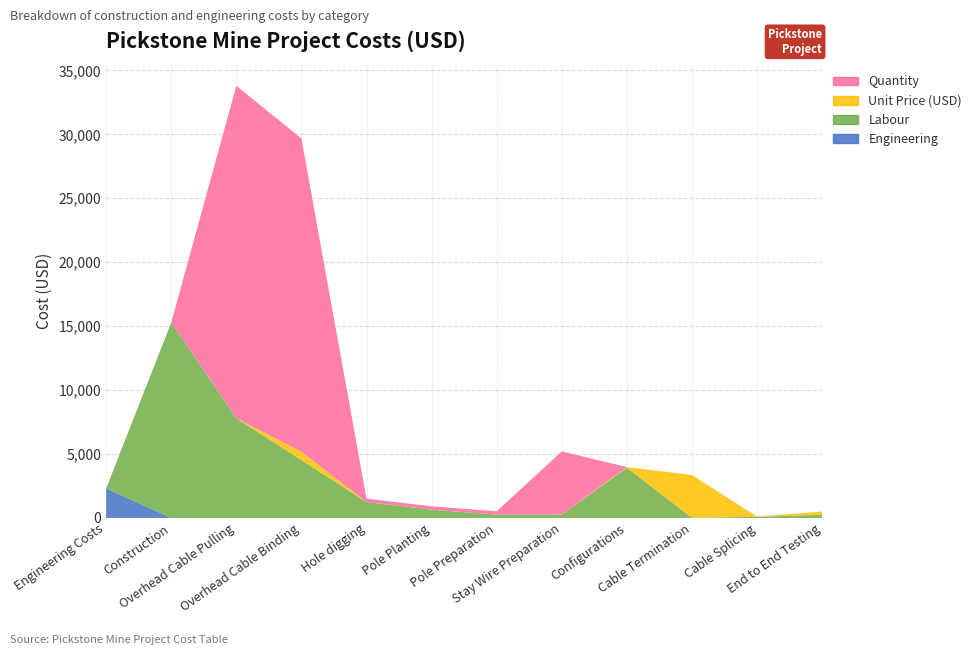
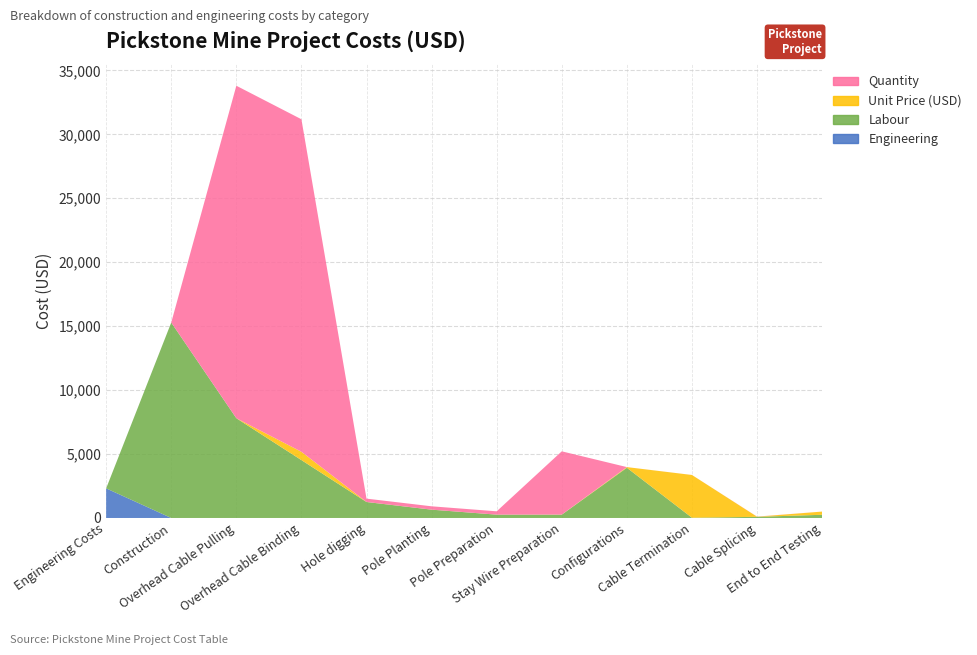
  {
    "Engineering": {
      "Construction": "0",
      "Overhead Cable Pulling": "0",
      "Overhead Cable Binding": "0",
      "Hole digging": "0",
      "Pole Planting": "0",
      "Pole Preparation": "0",
      "Stay Wire Preparation": "0",
      "Configurations": "0",
      "End to End Testing": "0"
    },
    "Unit Price (USD)": {
      "Overhead Cable Binding": "700"
    },
    "Quantity": {
      "Overhead Cable Pulling": "26,000",
-     "Overhead Cable Binding": "24,500",
+     "Overhead Cable Binding": "26,000",
      "Hole digging": "300",
      "Pole Planting": "300",
      "Pole Preparation": "300",
      "Stay Wire Preparation": "4,900"
    }
  }
